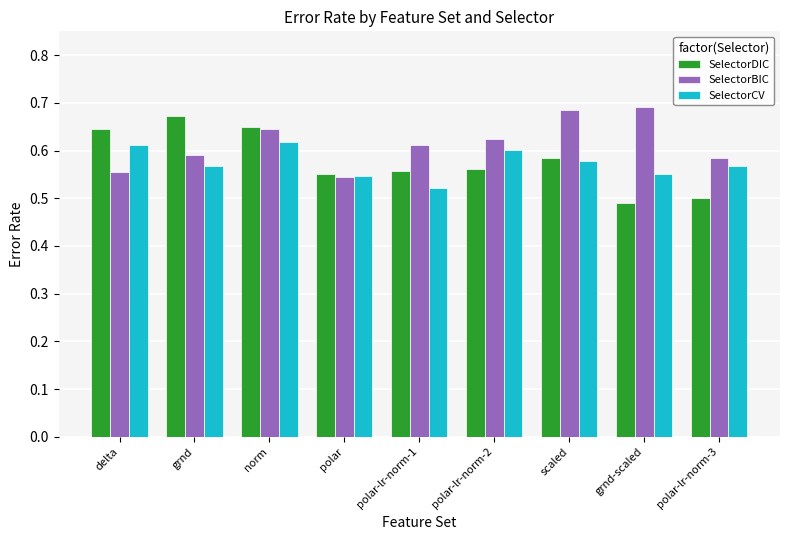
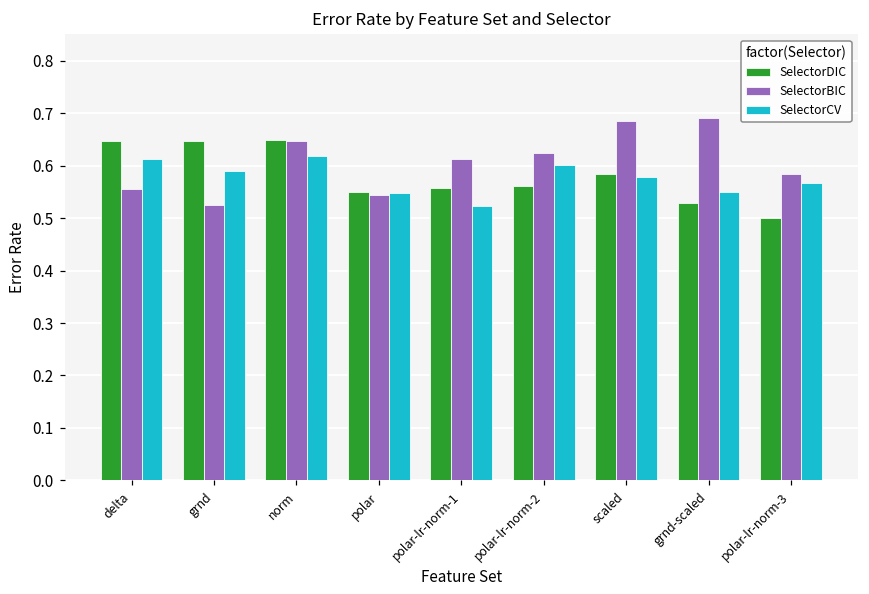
  {
    "SelectorDIC": {
      "delta": 0.65,
-     "grnd": 0.67,
+     "grnd": 0.65,
      "norm": 0.65,
      "polar": 0.55,
      "polar-lr-norm-1": 0.56,
      "polar-lr-norm-2": 0.56,
      "scaled": 0.58,
-     "grnd-scaled": 0.49,
+     "grnd-scaled": 0.53,
      "polar-lr-norm-3": 0.50
    },
    "SelectorBIC": {
      "delta": 0.56,
-     "grnd": 0.59,
+     "grnd": 0.53,
      "norm": 0.65,
      "polar": 0.54,
      "polar-lr-norm-1": 0.61,
      "polar-lr-norm-2": 0.62,
      "scaled": 0.69,
      "grnd-scaled": 0.69,
      "polar-lr-norm-3": 0.58
    },
    "SelectorCV": {
      "delta": 0.61,
-     "grnd": 0.57,
+     "grnd": 0.59,
      "norm": 0.62,
      "polar": 0.55,
      "polar-lr-norm-1": 0.52,
      "polar-lr-norm-2": 0.60,
      "scaled": 0.58,
      "grnd-scaled": 0.55,
      "polar-lr-norm-3": 0.57
    }
  }
